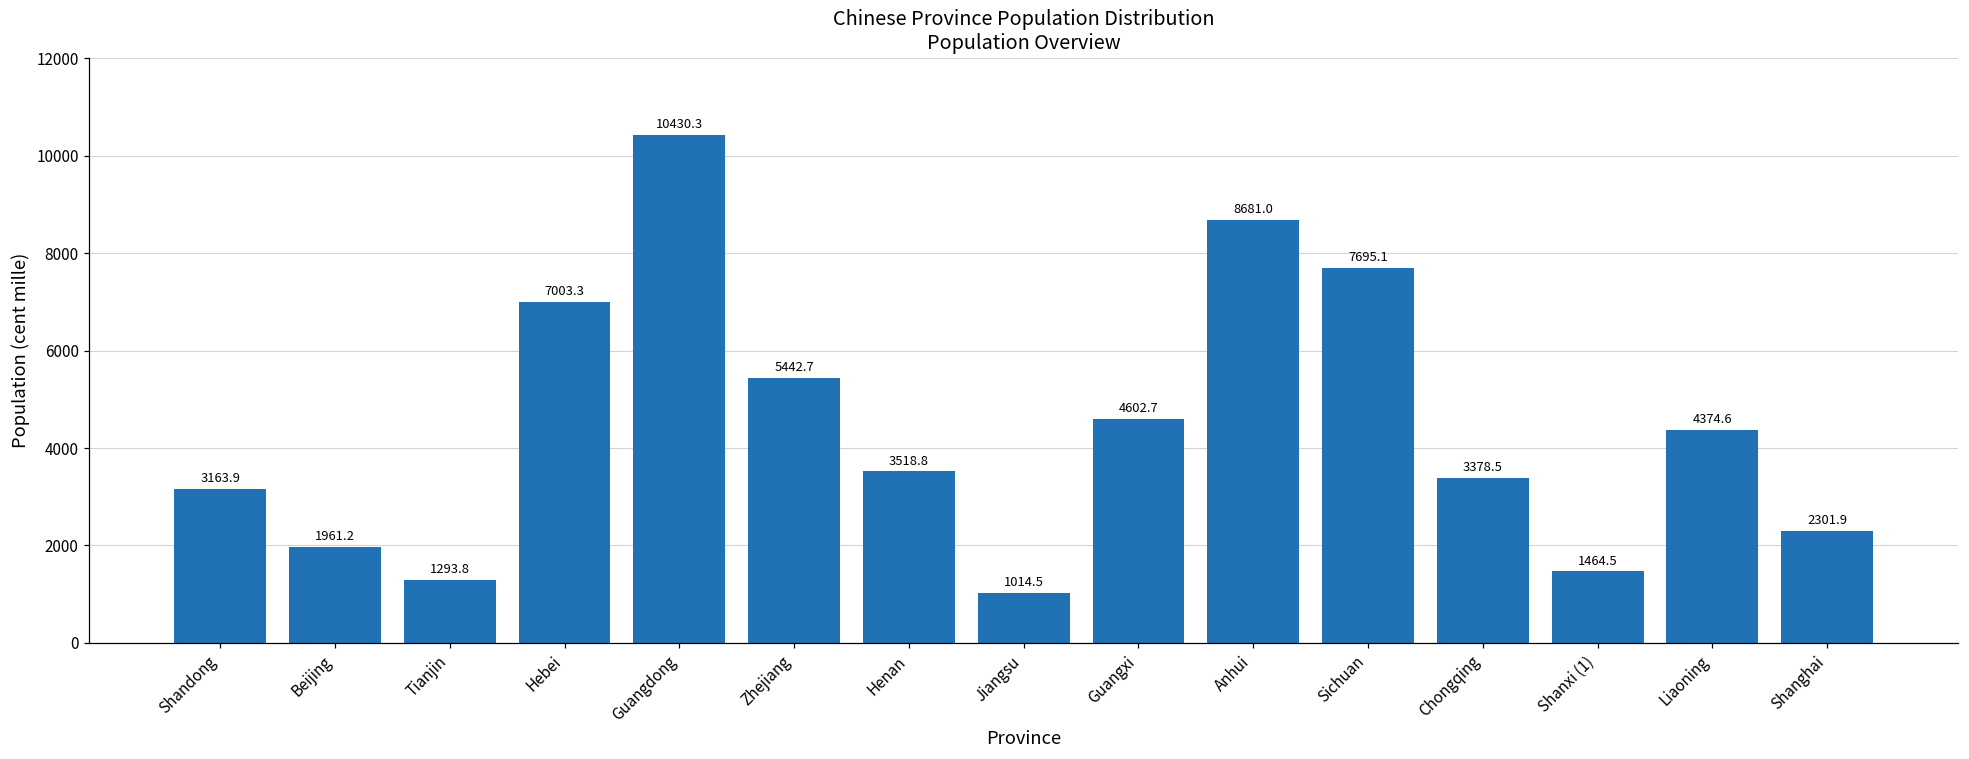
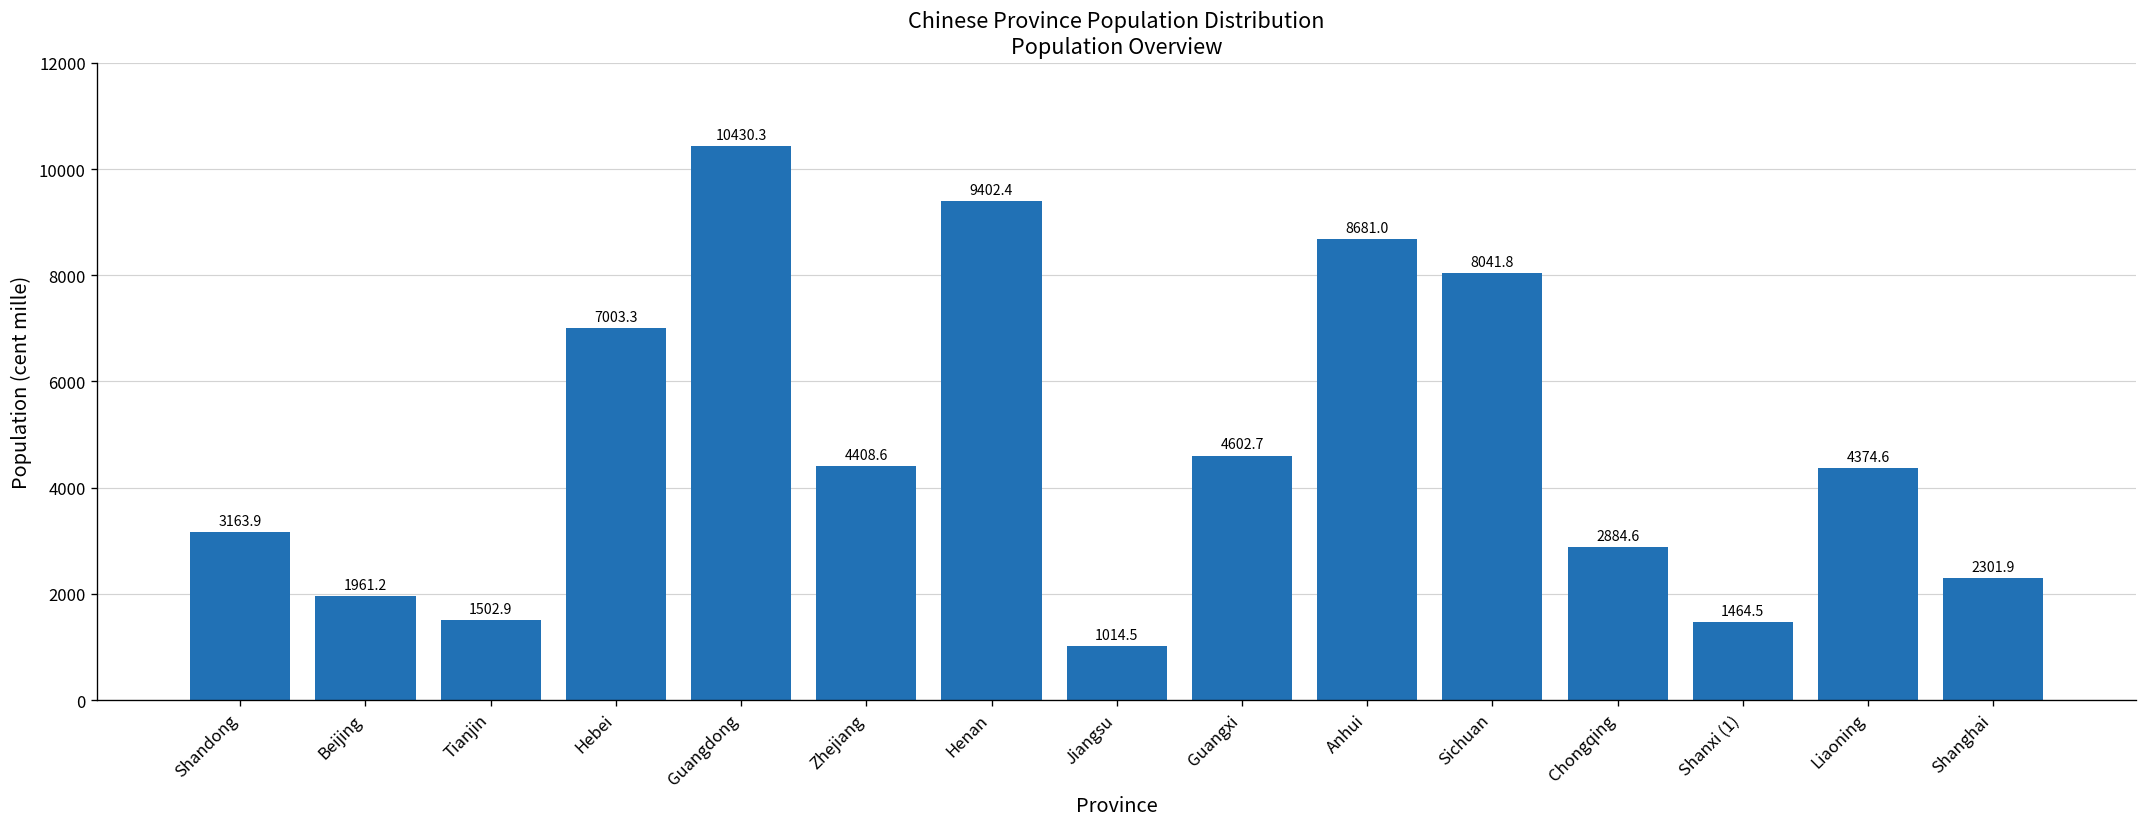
  {
    "Shandong": 3163.9,
    "Beijing": 1961.2,
-   "Tianjin": 1293.8,
+   "Tianjin": 1502.9,
    "Hebei": 7003.3,
    "Guangdong": 10430.3,
-   "Zhejiang": 5442.7,
-   "Henan": 3518.8,
+   "Zhejiang": 4408.6,
+   "Henan": 9402.4,
    "Jiangsu": 1014.5,
    "Guangxi": 4602.7,
    "Anhui": 8681.0,
-   "Sichuan": 7695.1,
-   "Chongqing": 3378.5,
+   "Sichuan": 8041.8,
+   "Chongqing": 2884.6,
    "Shanxi (1)": 1464.5,
    "Liaoning": 4374.6,
    "Shanghai": 2301.9
  }
